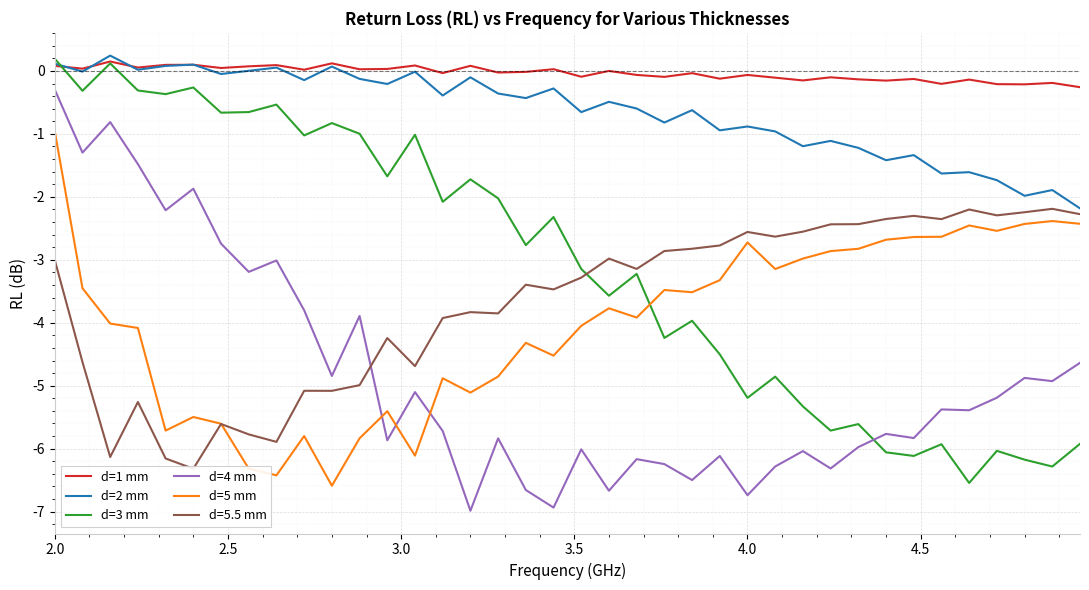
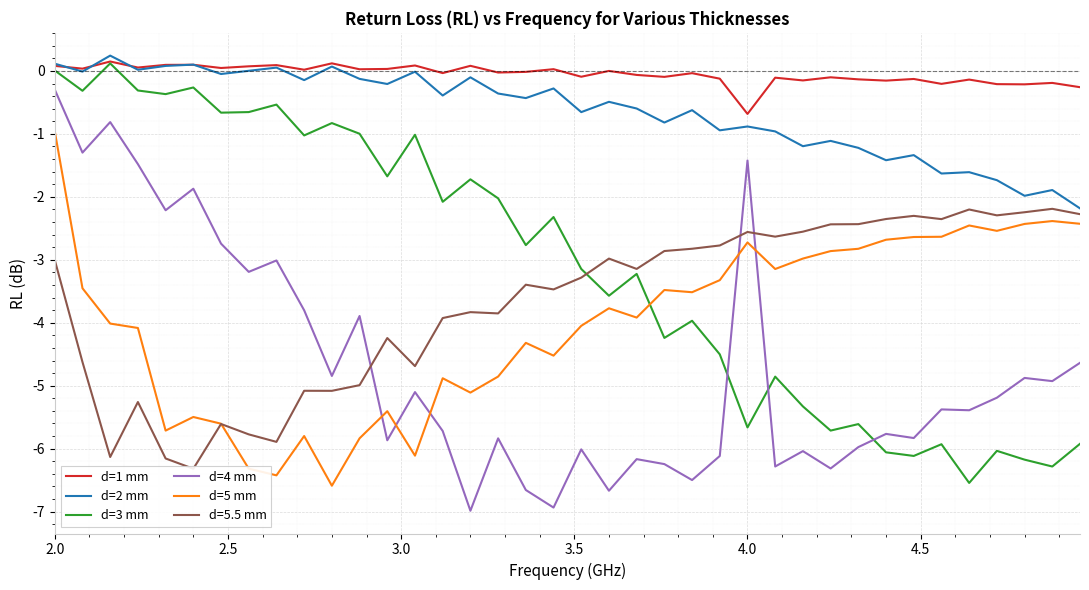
  {
    "d=1 mm": {
-     "4.0": -0.1
+     "4.0": -0.7
    },
    "d=2 mm": {
      "4.0": -0.9
    },
    "d=3 mm": {
-     "2.0": 0.2,
-     "4.0": -5.2
+     "2.0": 0.0,
+     "4.0": -5.7
    },
    "d=4 mm": {
      "2.0": -0.3,
-     "4.0": -6.7
+     "4.0": -1.4
    },
    "d=5 mm": {
      "2.0": -1.0,
      "4.0": -2.7
    },
    "d=5.5 mm": {
      "2.0": -3.0,
      "4.0": -2.6
    }
  }
